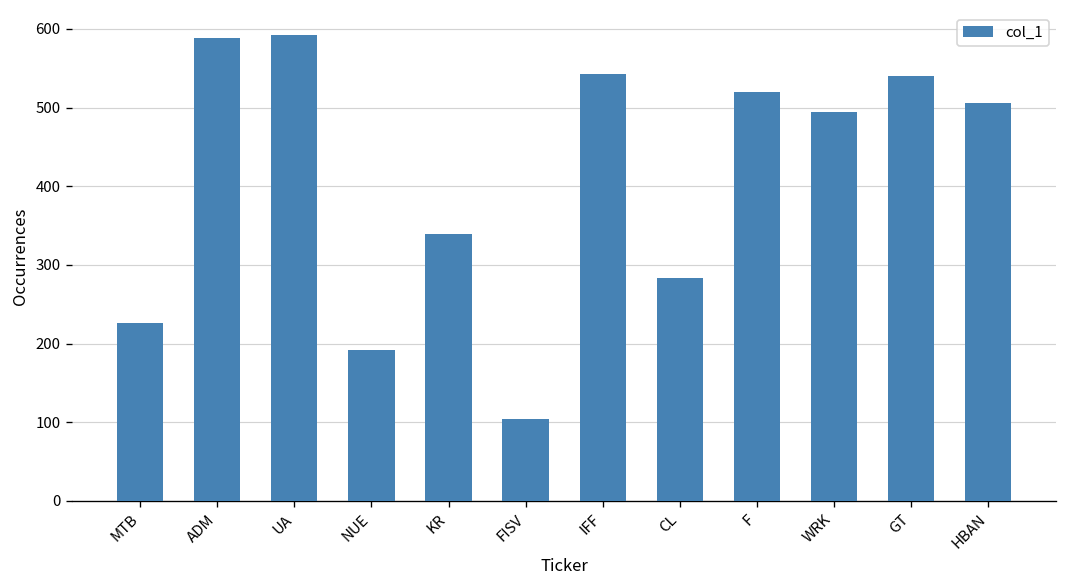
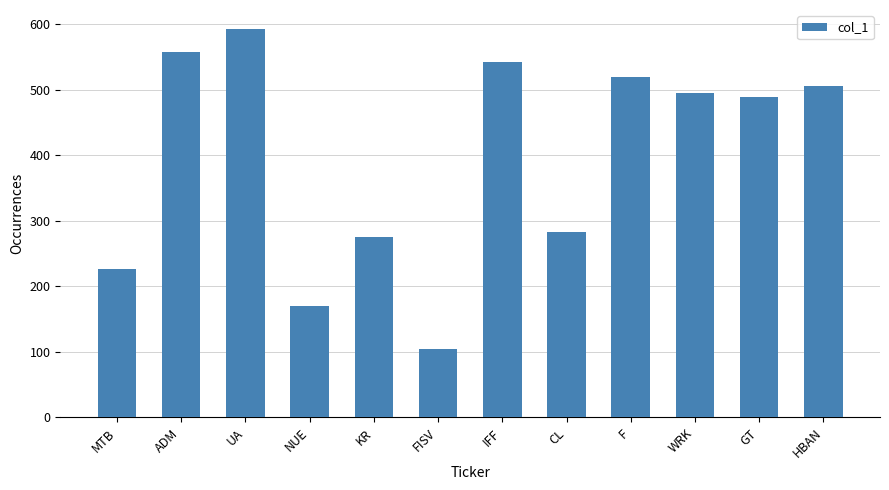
  {
    "MTB": 230,
-   "ADM": 590,
+   "ADM": 560,
    "UA": 590,
-   "NUE": 190,
-   "KR": 340,
+   "NUE": 170,
+   "KR": 280,
    "FISV": 100,
    "IFF": 540,
    "CL": 280,
    "F": 520,
    "WRK": 500,
-   "GT": 540,
+   "GT": 490,
    "HBAN": 510
  }
